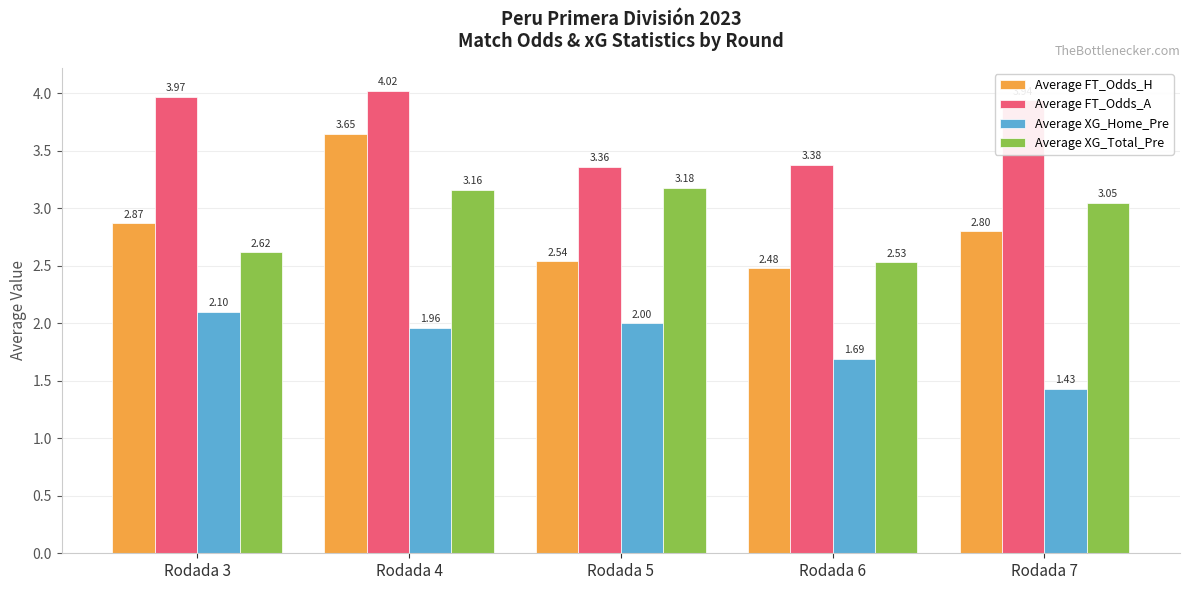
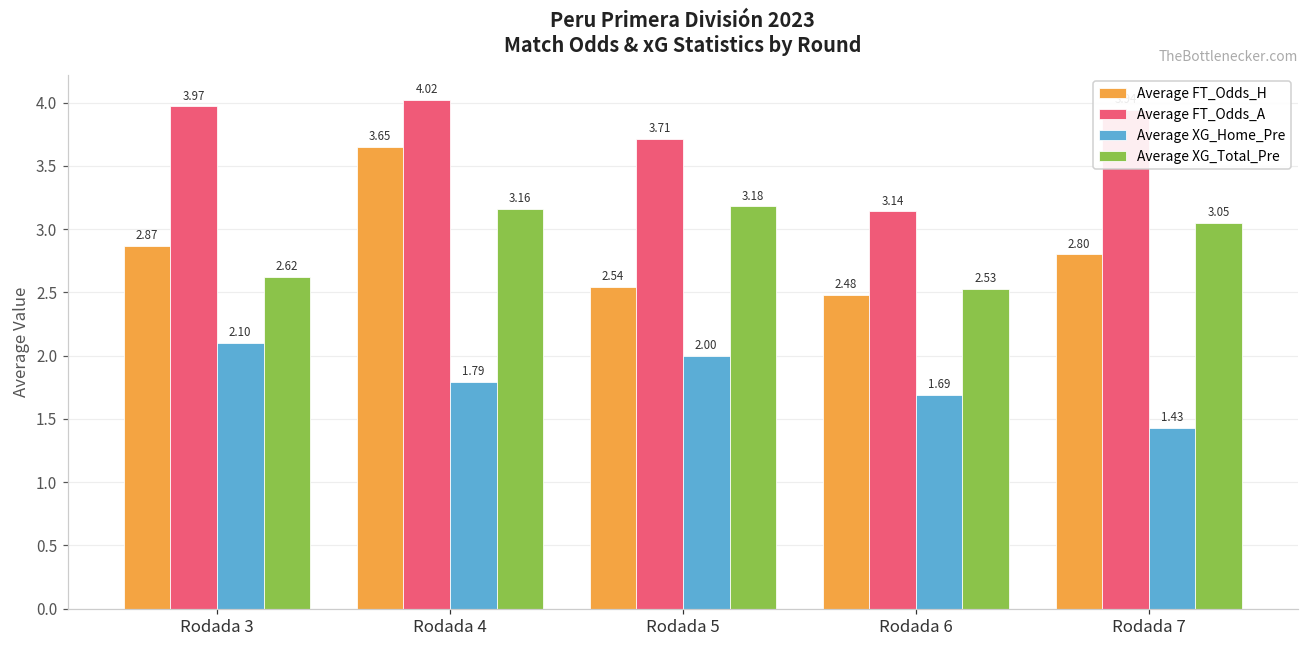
  {
    "Average FT_Odds_H": {
      "Rodada 3": 2.87,
      "Rodada 4": 3.65,
      "Rodada 5": 2.54,
      "Rodada 6": 2.48,
      "Rodada 7": 2.80
    },
    "Average FT_Odds_A": {
      "Rodada 3": 3.97,
      "Rodada 4": 4.02,
-     "Rodada 5": 3.36,
-     "Rodada 6": 3.38
+     "Rodada 5": 3.71,
+     "Rodada 6": 3.14
    },
    "Average XG_Home_Pre": {
      "Rodada 3": 2.10,
-     "Rodada 4": 1.96,
+     "Rodada 4": 1.79,
      "Rodada 5": 2.00,
      "Rodada 6": 1.69,
      "Rodada 7": 1.43
    },
    "Average XG_Total_Pre": {
      "Rodada 3": 2.62,
      "Rodada 4": 3.16,
      "Rodada 5": 3.18,
      "Rodada 6": 2.53,
      "Rodada 7": 3.05
    }
  }
